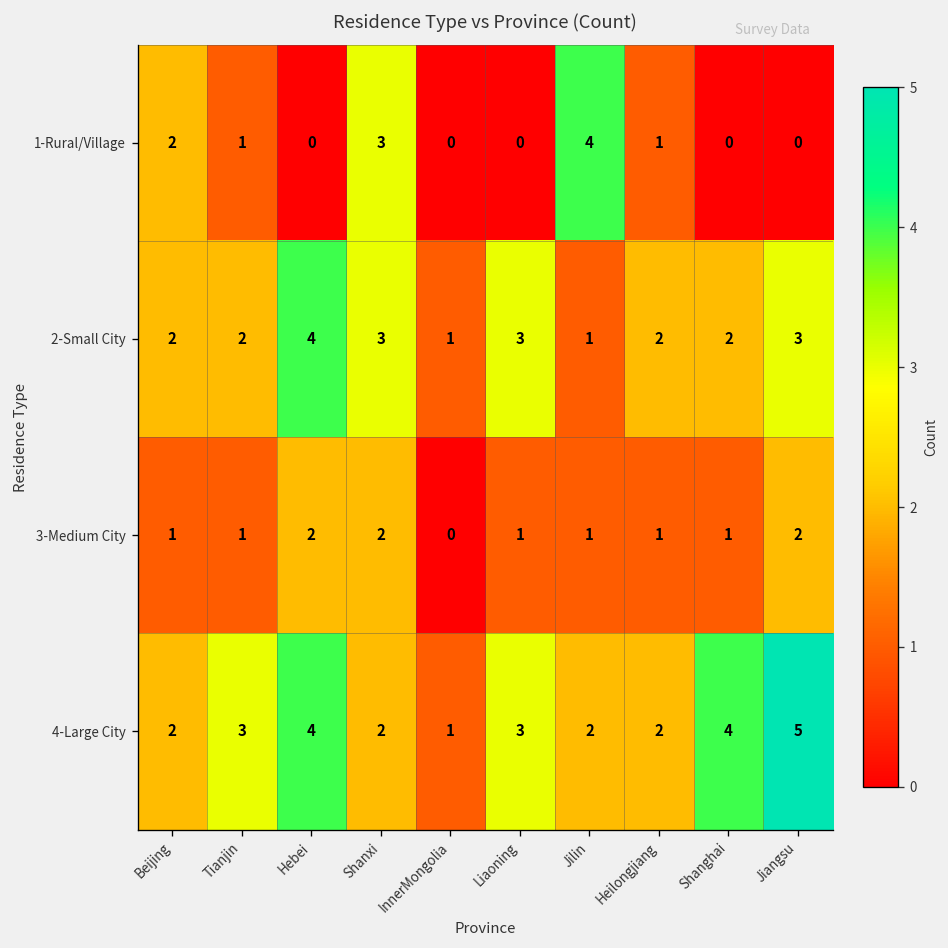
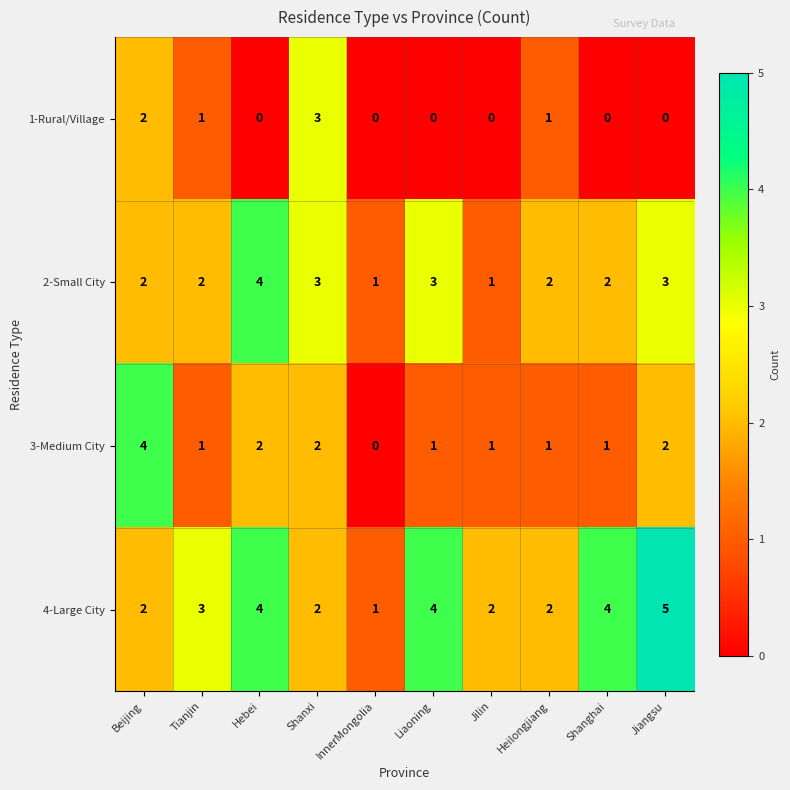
  {
    "1-Rural/Village": {
      "Beijing": 2,
      "Tianjin": 1,
      "Hebei": 0,
      "Shanxi": 3,
      "InnerMongolia": 0,
      "Liaoning": 0,
-     "Jilin": 4,
+     "Jilin": 0,
      "Heilongjiang": 1,
      "Shanghai": 0,
      "Jiangsu": 0
    },
    "2-Small City": {
      "Beijing": 2,
      "Tianjin": 2,
      "Hebei": 4,
      "Shanxi": 3,
      "InnerMongolia": 1,
      "Liaoning": 3,
      "Jilin": 1,
      "Heilongjiang": 2,
      "Shanghai": 2,
      "Jiangsu": 3
    },
    "3-Medium City": {
-     "Beijing": 1,
+     "Beijing": 4,
      "Tianjin": 1,
      "Hebei": 2,
      "Shanxi": 2,
      "InnerMongolia": 0,
      "Liaoning": 1,
      "Jilin": 1,
      "Heilongjiang": 1,
      "Shanghai": 1,
      "Jiangsu": 2
    },
    "4-Large City": {
      "Beijing": 2,
      "Tianjin": 3,
      "Hebei": 4,
      "Shanxi": 2,
      "InnerMongolia": 1,
-     "Liaoning": 3,
+     "Liaoning": 4,
      "Jilin": 2,
      "Heilongjiang": 2,
      "Shanghai": 4,
      "Jiangsu": 5
    }
  }
